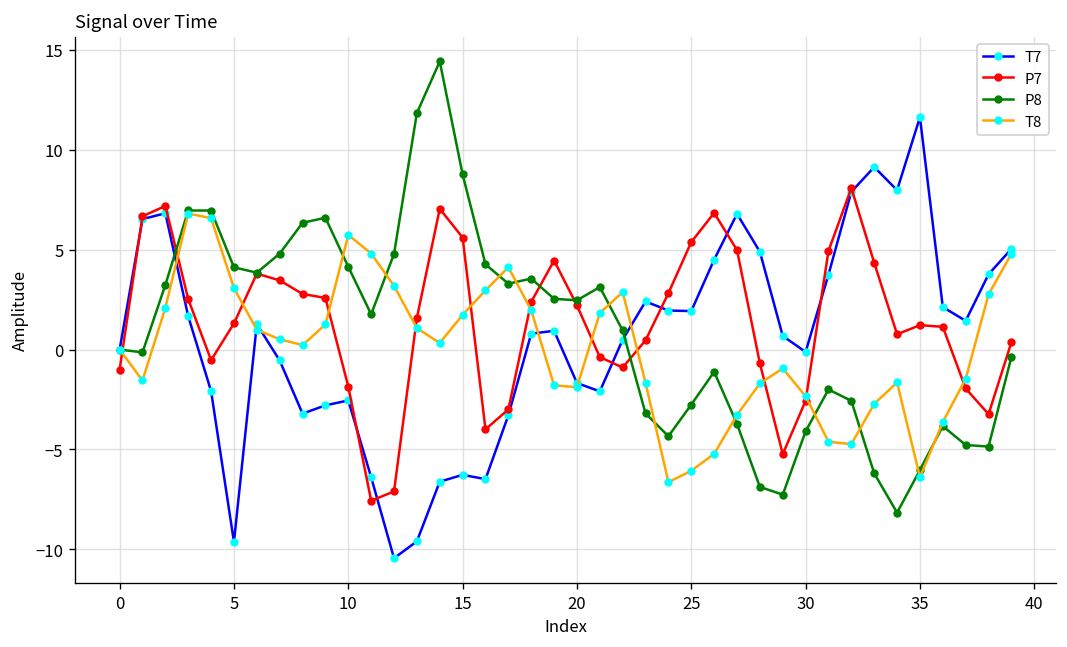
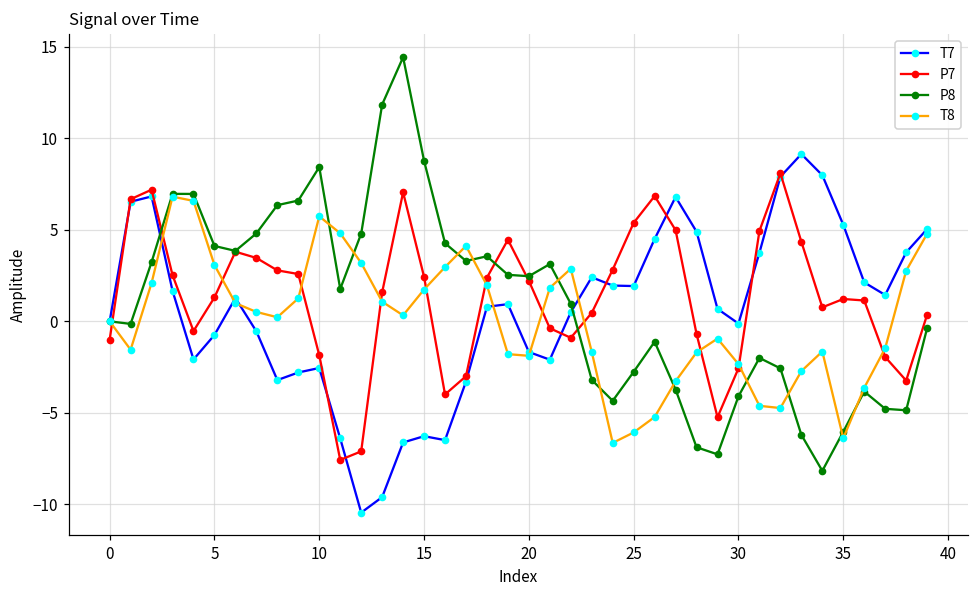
  {
    "T7": {
-     "5": -9.6,
+     "5": -0.7,
      "10": -2.5,
      "15": -6.3,
      "20": -1.7,
      "25": 1.9,
      "30": -0.1,
-     "35": 11.6
+     "35": 5.3
    },
    "P7": {
      "0": -1.0,
      "5": 1.3,
      "10": -1.9,
-     "15": 5.6,
+     "15": 2.4,
      "20": 2.2,
      "25": 5.4,
      "30": -2.6,
      "35": 1.2
    },
    "P8": {
      "5": 4.1,
-     "10": 4.1,
+     "10": 8.4,
      "15": 8.8,
      "20": 2.5,
      "25": -2.8,
      "30": -4.1,
      "35": -6.0
    },
    "T8": {
      "5": 3.1,
      "10": 5.7,
      "15": 1.7,
      "20": -1.9,
      "25": -6.1,
      "30": -2.3,
      "35": -6.4
    }
  }
